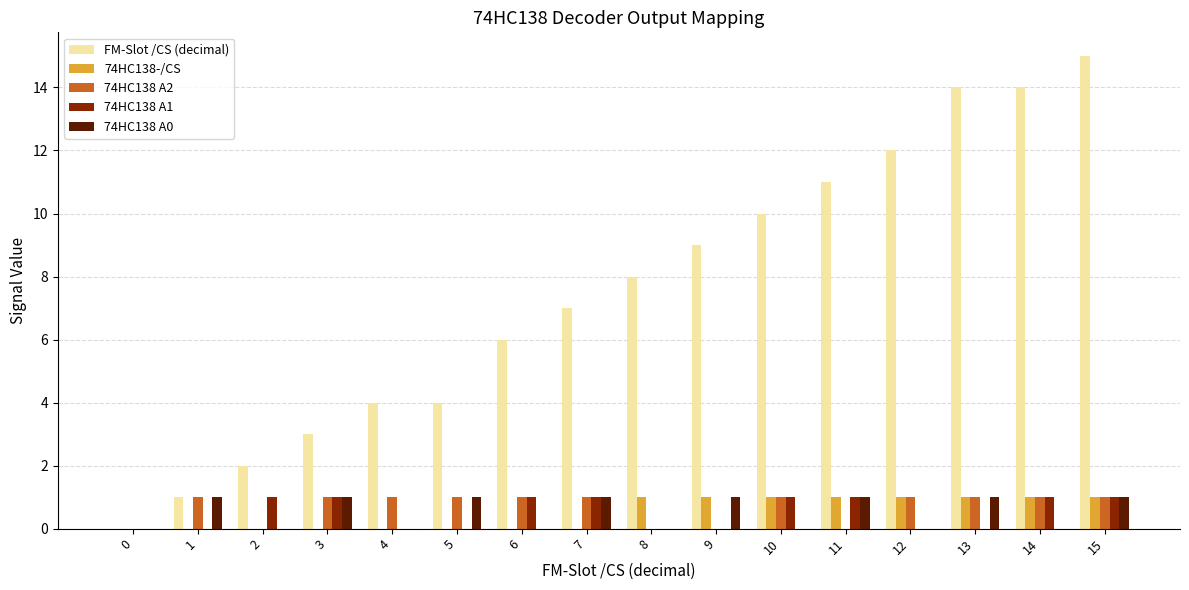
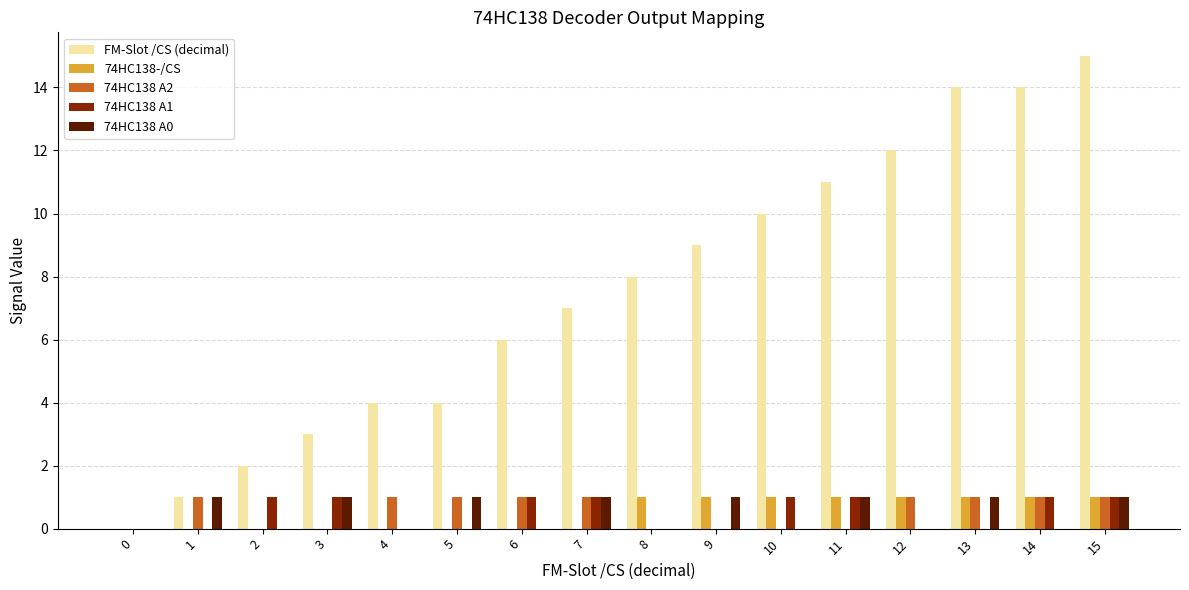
  {
    "FM-Slot /CS (decimal)": {
      "0": 0,
      "1": 1,
      "2": 2,
      "3": 3,
      "4": 4,
      "5": 4,
      "6": 6,
      "7": 7,
      "8": 8,
      "9": 9,
      "10": 10,
      "11": 11,
      "12": 12,
      "13": 14,
      "14": 14,
      "15": 15
    },
    "74HC138-/CS": {
      "0": 0,
      "1": 0,
      "2": 0,
      "3": 0,
      "4": 0,
      "5": 0,
      "6": 0,
      "7": 0,
      "8": 1,
      "9": 1,
      "10": 1,
      "11": 1,
      "12": 1,
      "13": 1,
      "14": 1,
      "15": 1
    },
    "74HC138 A2": {
      "0": 0,
      "1": 1,
      "2": 0,
-     "3": 1,
+     "3": 0,
      "4": 1,
      "5": 1,
      "6": 1,
      "7": 1,
      "8": 0,
      "9": 0,
-     "10": 1,
+     "10": 0,
      "11": 0,
      "12": 1,
      "13": 1,
      "14": 1,
      "15": 1
    }
  }
